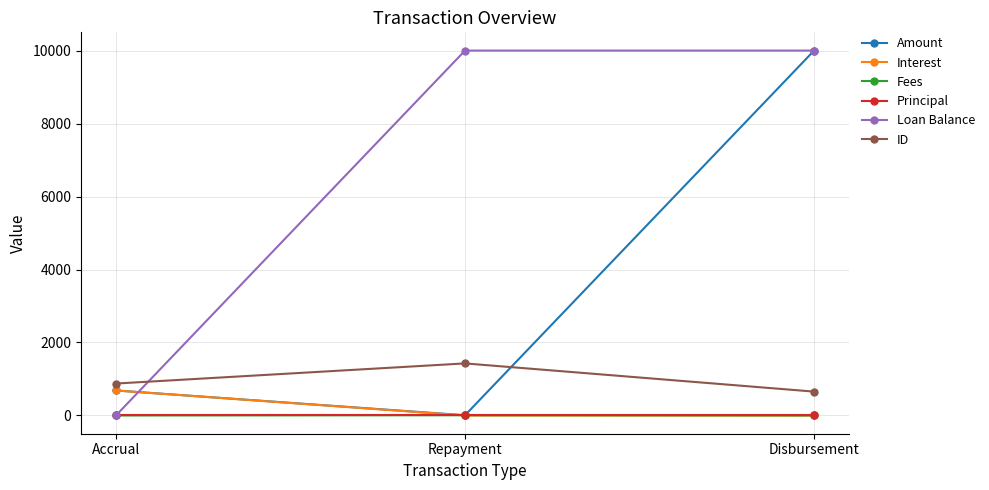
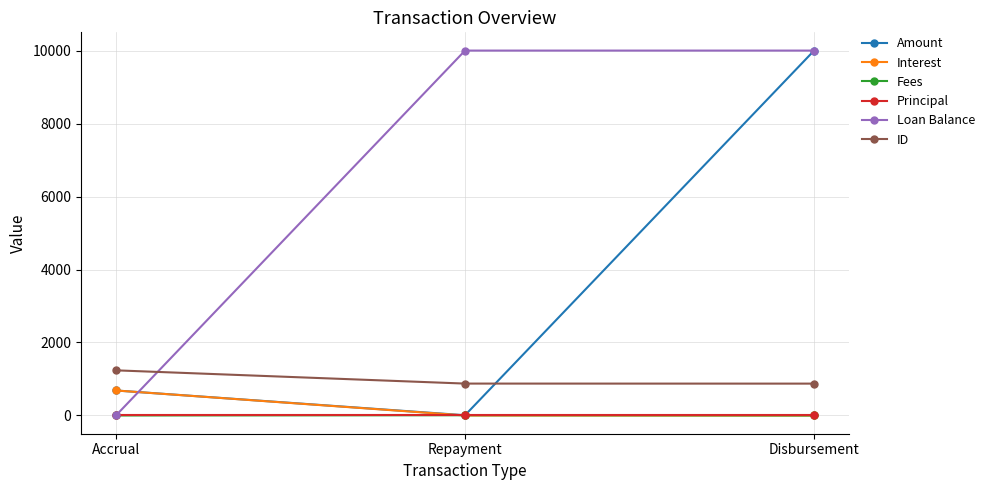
  {
    "Loan Balance": {
      "Repayment": 10000
    },
    "ID": {
-     "Accrual": 900,
-     "Repayment": 1400,
-     "Disbursement": 700
+     "Accrual": 1200,
+     "Repayment": 900,
+     "Disbursement": 900
    }
  }
